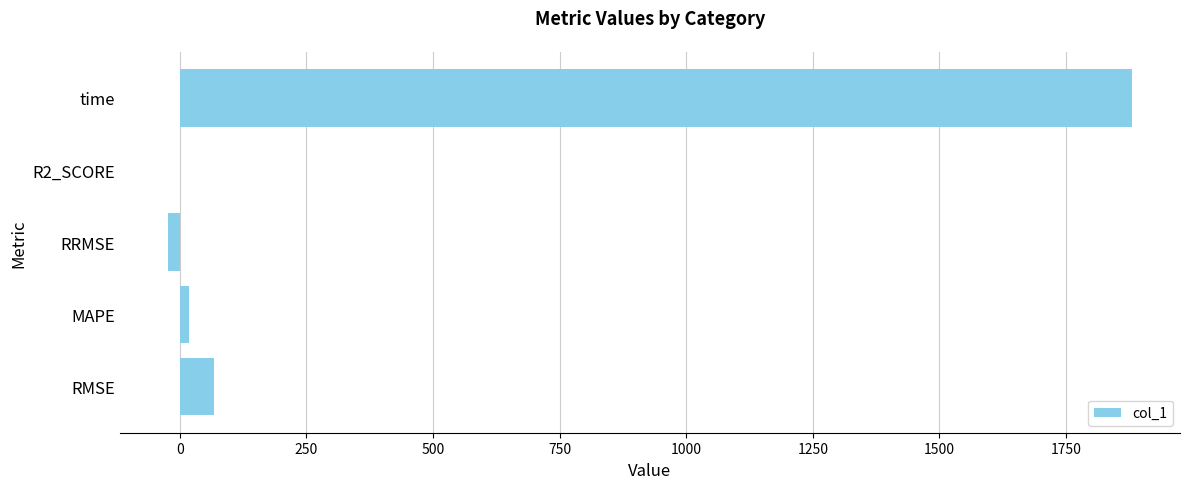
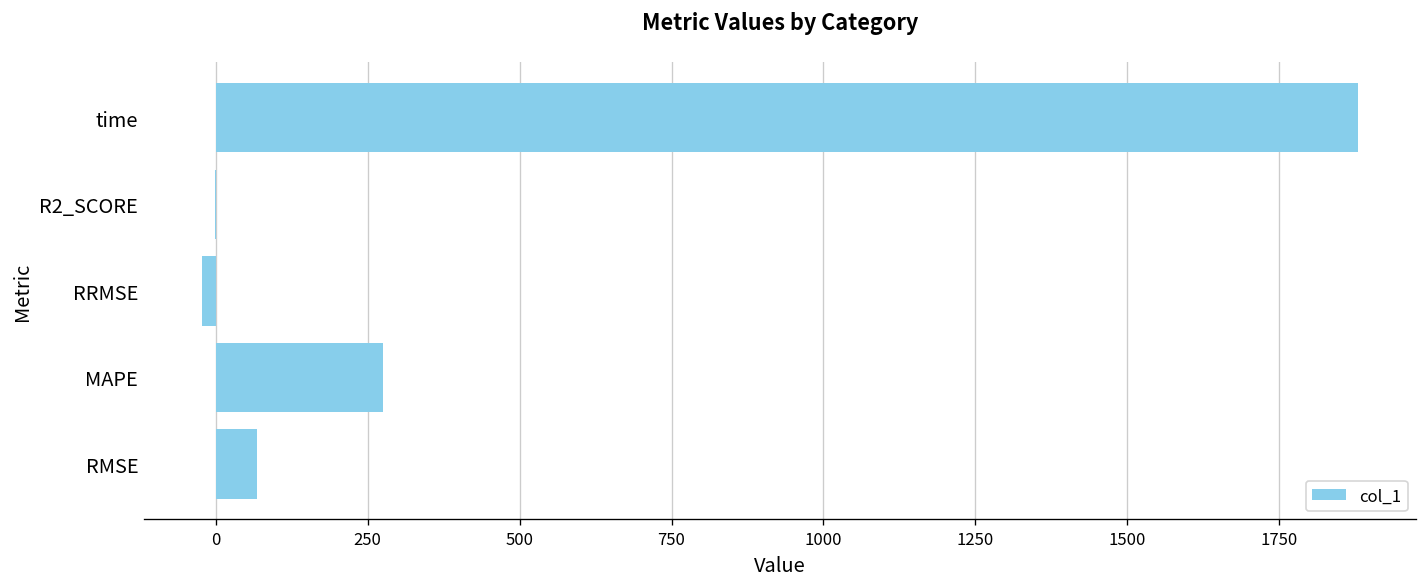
  {
    "time": 1880,
    "RRMSE": -20,
-   "MAPE": 20,
+   "MAPE": 270,
    "RMSE": 70
  }
